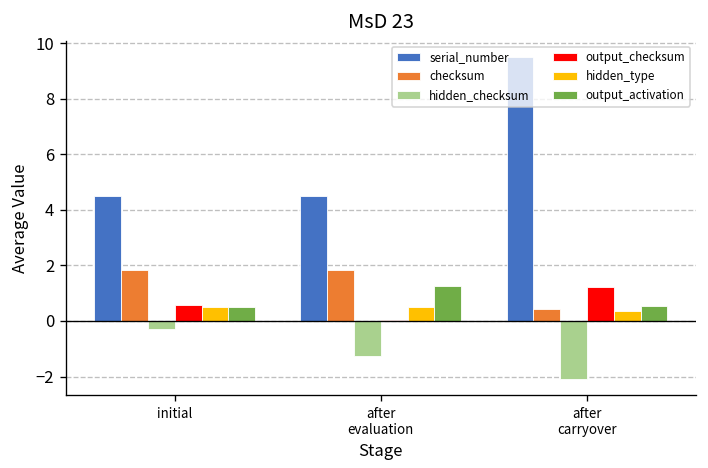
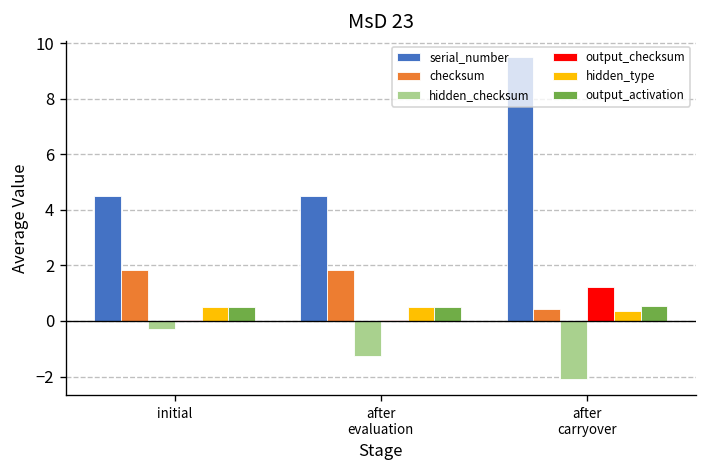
  {
    "serial_number": {
      "initial": 4.5,
      "after evaluation": 4.5
    },
    "checksum": {
      "initial": 1.8,
      "after evaluation": 1.8,
      "after carryover": 0.4
    },
    "hidden_checksum": {
      "initial": -0.3,
      "after evaluation": -1.2,
      "after carryover": -2.1
    },
    "output_checksum": {
-     "initial": 0.6,
+     "initial": 0.0,
      "after carryover": 1.2
    },
    "hidden_type": {
      "initial": 0.5,
      "after evaluation": 0.5,
      "after carryover": 0.4
    },
    "output_activation": {
      "initial": 0.5,
-     "after evaluation": 1.3,
+     "after evaluation": 0.5,
      "after carryover": 0.5
    }
  }
